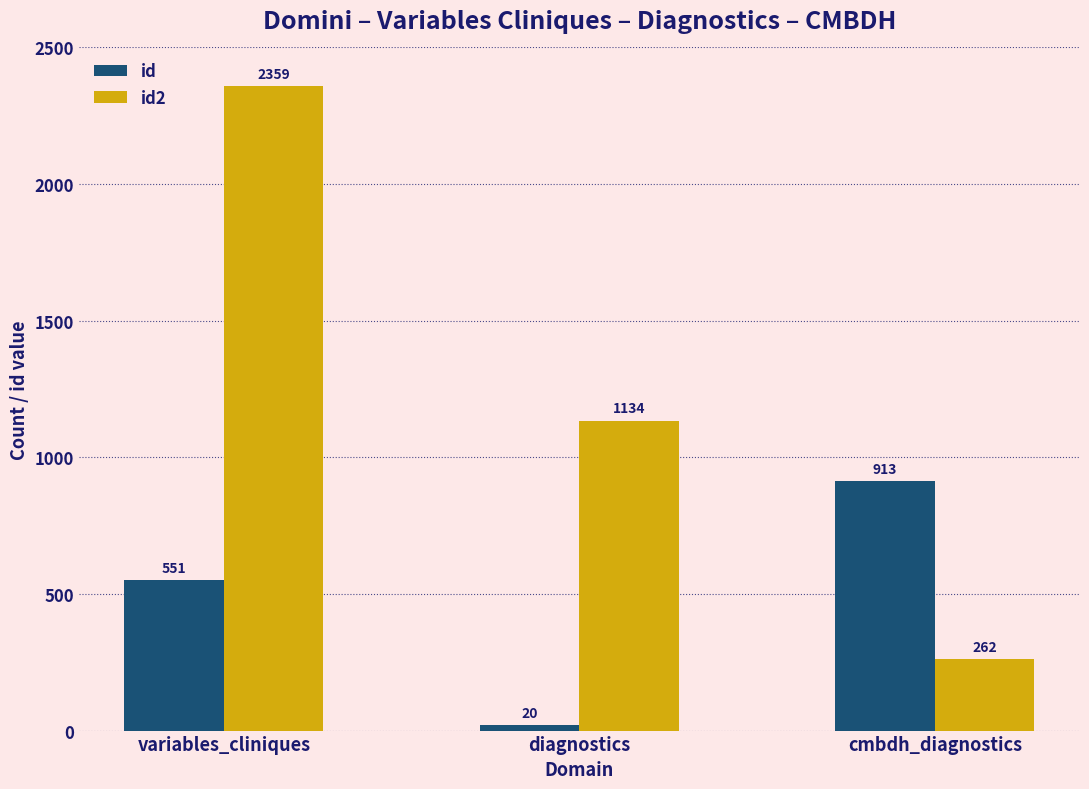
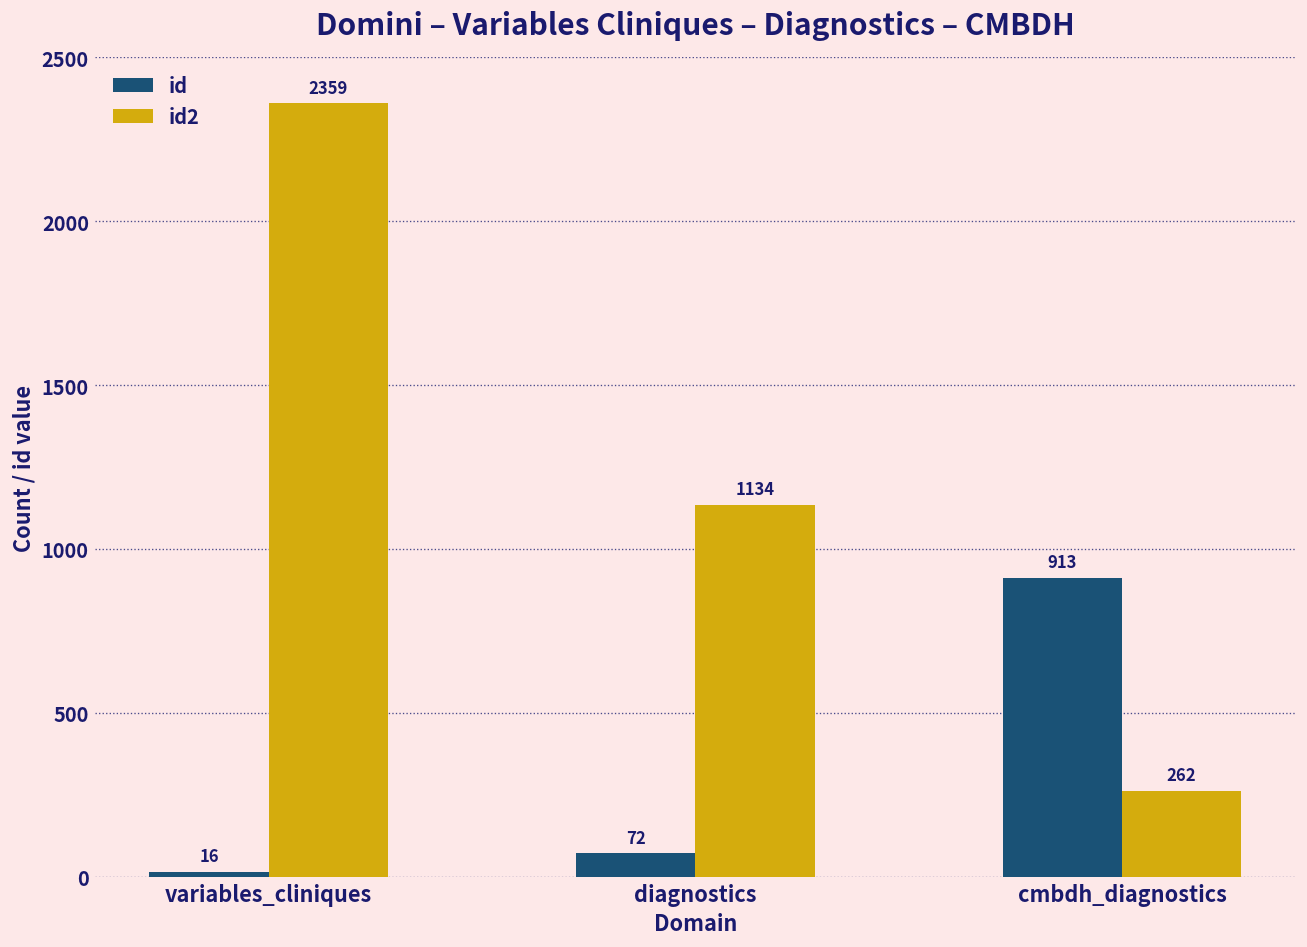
  {
    "id": {
-     "variables_cliniques": 551,
-     "diagnostics": 20,
+     "variables_cliniques": 16,
+     "diagnostics": 72,
      "cmbdh_diagnostics": 913
    },
    "id2": {
      "variables_cliniques": 2359,
      "diagnostics": 1134,
      "cmbdh_diagnostics": 262
    }
  }
